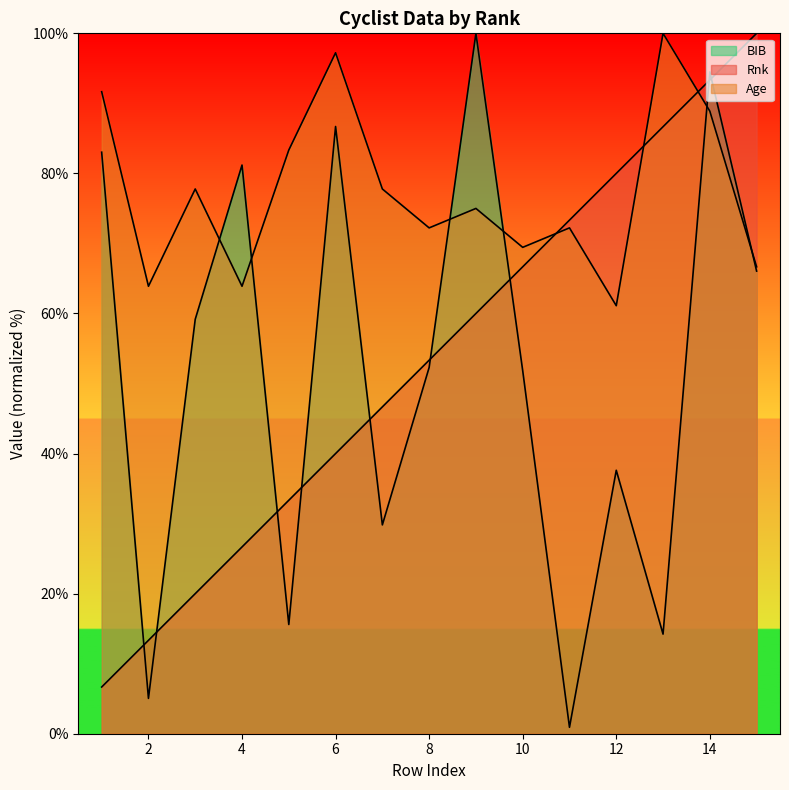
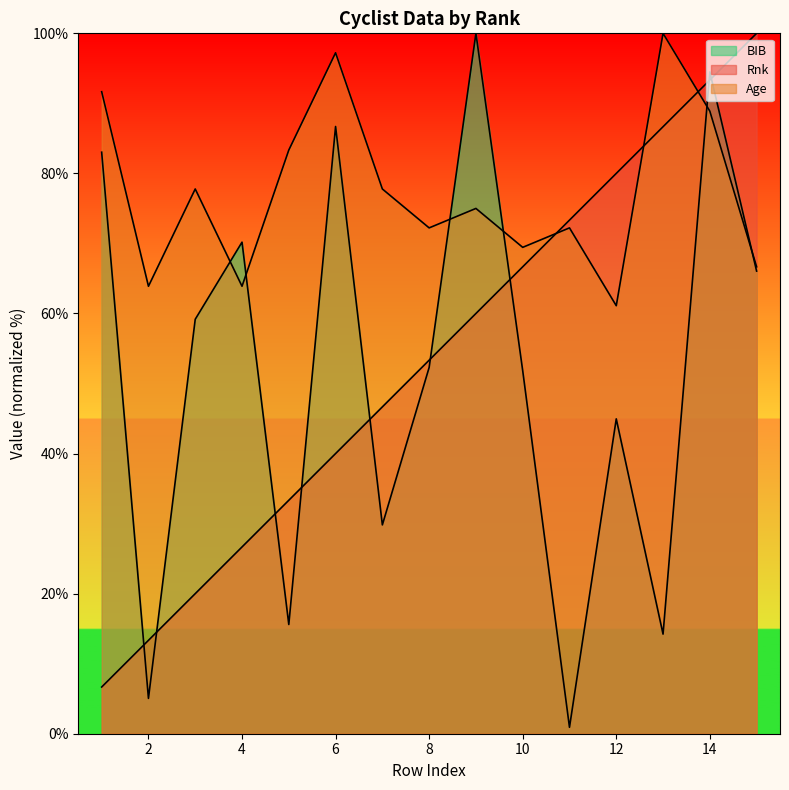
  {
    "BIB": {
      "2": "5%",
-     "4": "81%",
+     "4": "70%",
      "6": "87%",
      "8": "52%",
      "10": "52%",
-     "12": "38%"
+     "12": "45%"
    }
  }
